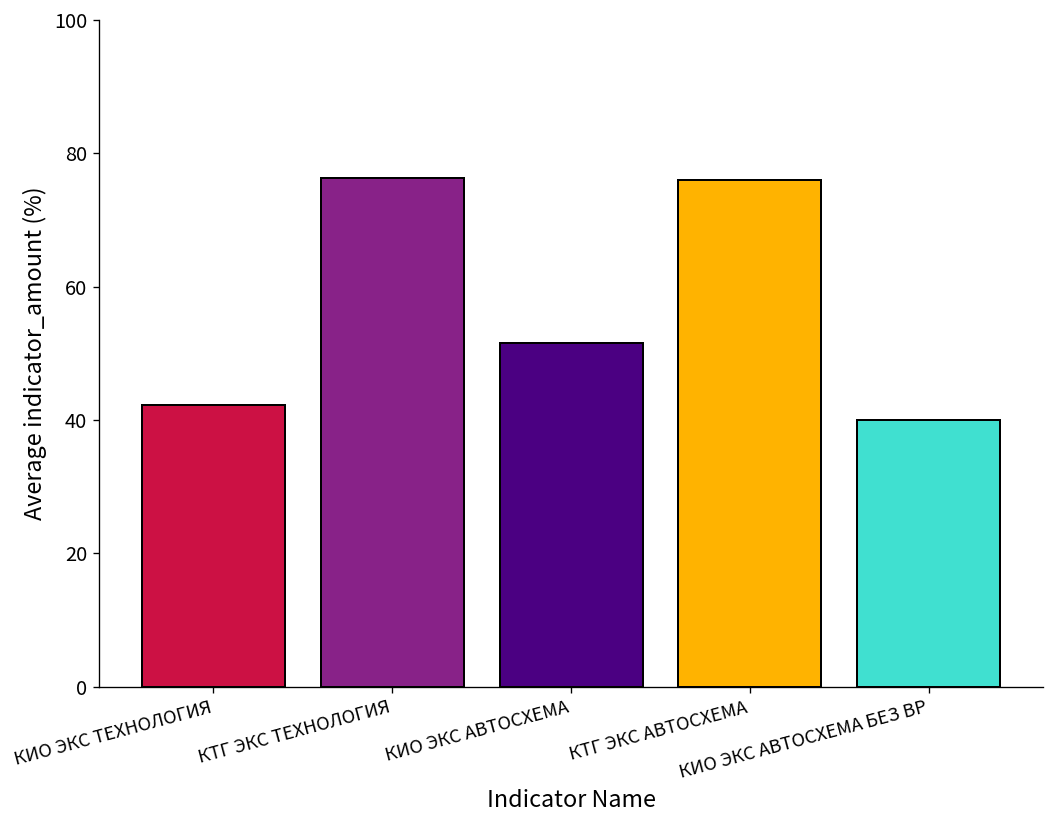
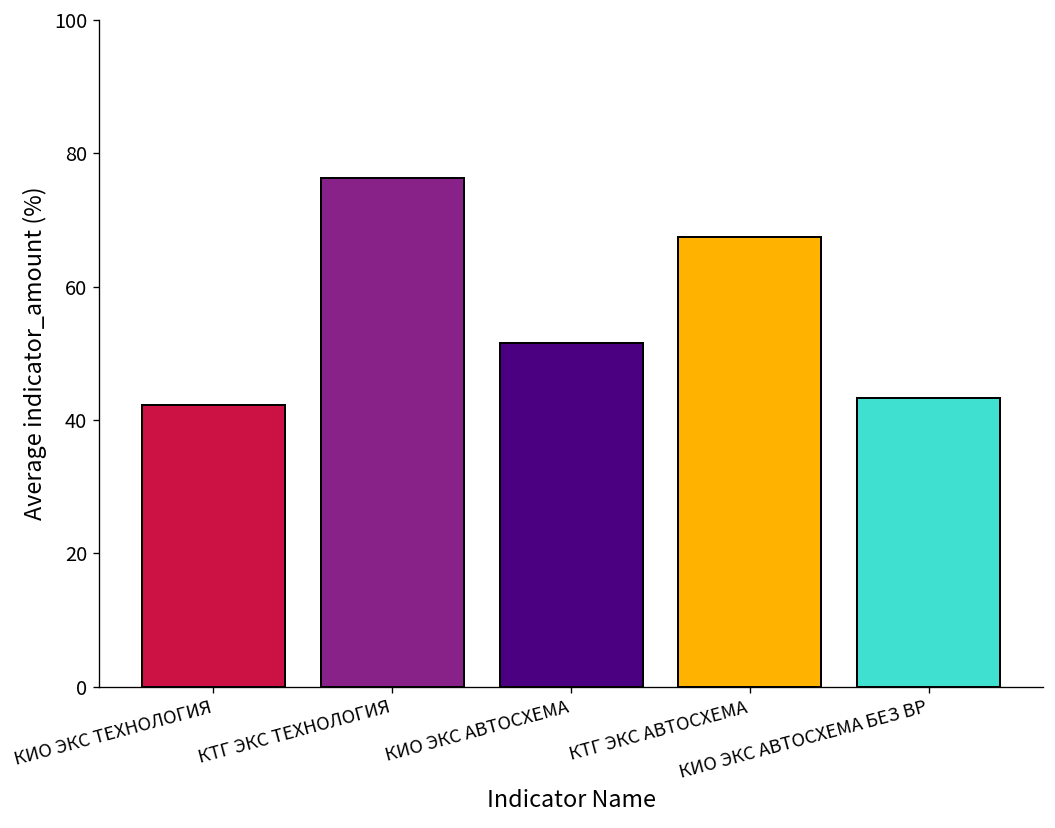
  {
    "КИО ЭКС ТЕХНОЛОГИЯ": 42,
    "КТГ ЭКС ТЕХНОЛОГИЯ": 76,
    "КИО ЭКС АВТОСХЕМА": 52,
-   "КТГ ЭКС АВТОСХЕМА": 76,
-   "КИО ЭКС АВТОСХЕМА БЕЗ ВР": 40
+   "КТГ ЭКС АВТОСХЕМА": 68,
+   "КИО ЭКС АВТОСХЕМА БЕЗ ВР": 43
  }
